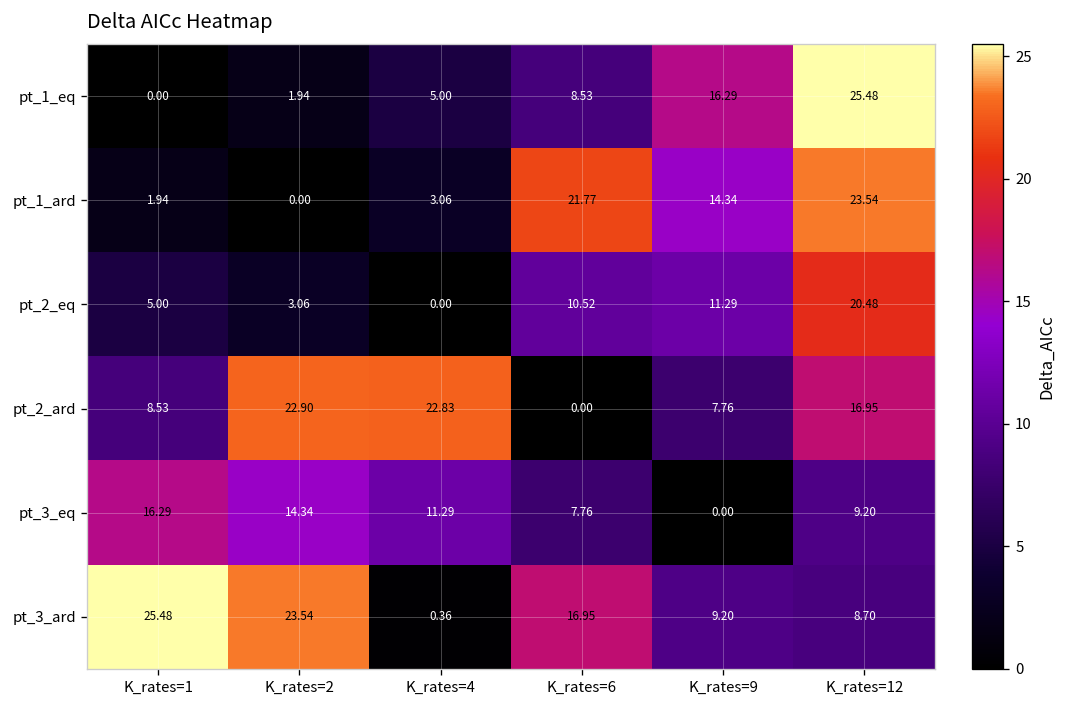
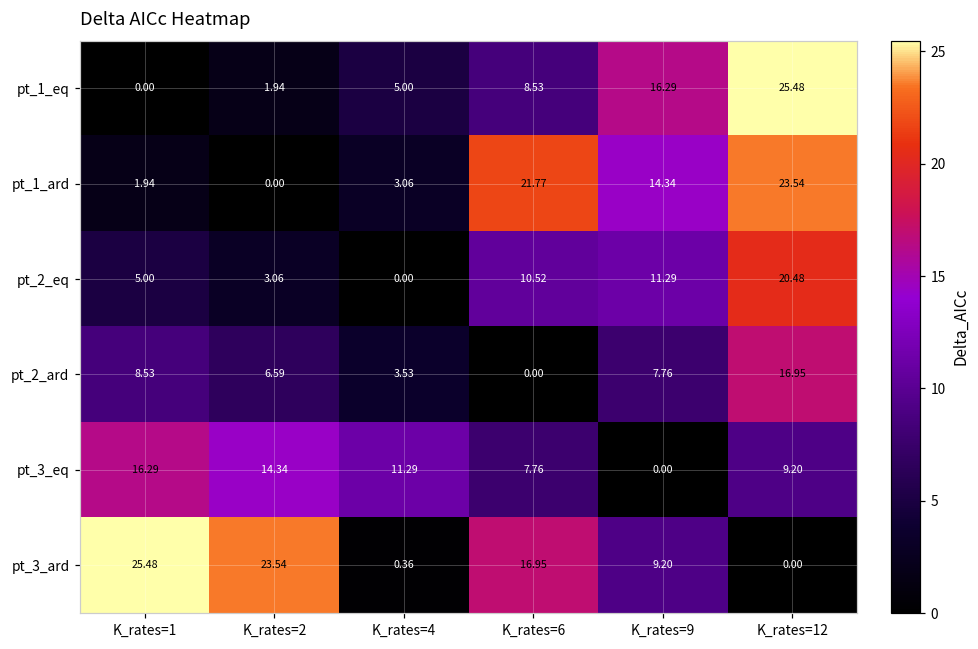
  {
    "pt_1_eq": {
      "K_rates=1": 0.00,
      "K_rates=2": 1.94,
      "K_rates=4": 5.00,
      "K_rates=6": 8.53,
      "K_rates=9": 16.29,
      "K_rates=12": 25.48
    },
    "pt_1_ard": {
      "K_rates=1": 1.94,
      "K_rates=2": 0.00,
      "K_rates=4": 3.06,
      "K_rates=6": 21.77,
      "K_rates=9": 14.34,
      "K_rates=12": 23.54
    },
    "pt_2_eq": {
      "K_rates=1": 5.00,
      "K_rates=2": 3.06,
      "K_rates=4": 0.00,
      "K_rates=6": 10.52,
      "K_rates=9": 11.29,
      "K_rates=12": 20.48
    },
    "pt_2_ard": {
      "K_rates=1": 8.53,
-     "K_rates=2": 22.90,
-     "K_rates=4": 22.83,
+     "K_rates=2": 6.59,
+     "K_rates=4": 3.53,
      "K_rates=6": 0.00,
      "K_rates=9": 7.76,
      "K_rates=12": 16.95
    },
    "pt_3_eq": {
      "K_rates=1": 16.29,
      "K_rates=2": 14.34,
      "K_rates=4": 11.29,
      "K_rates=6": 7.76,
      "K_rates=9": 0.00,
      "K_rates=12": 9.20
    },
    "pt_3_ard": {
      "K_rates=1": 25.48,
      "K_rates=2": 23.54,
      "K_rates=4": 0.36,
      "K_rates=6": 16.95,
      "K_rates=9": 9.20,
-     "K_rates=12": 8.70
+     "K_rates=12": 0.00
    }
  }
